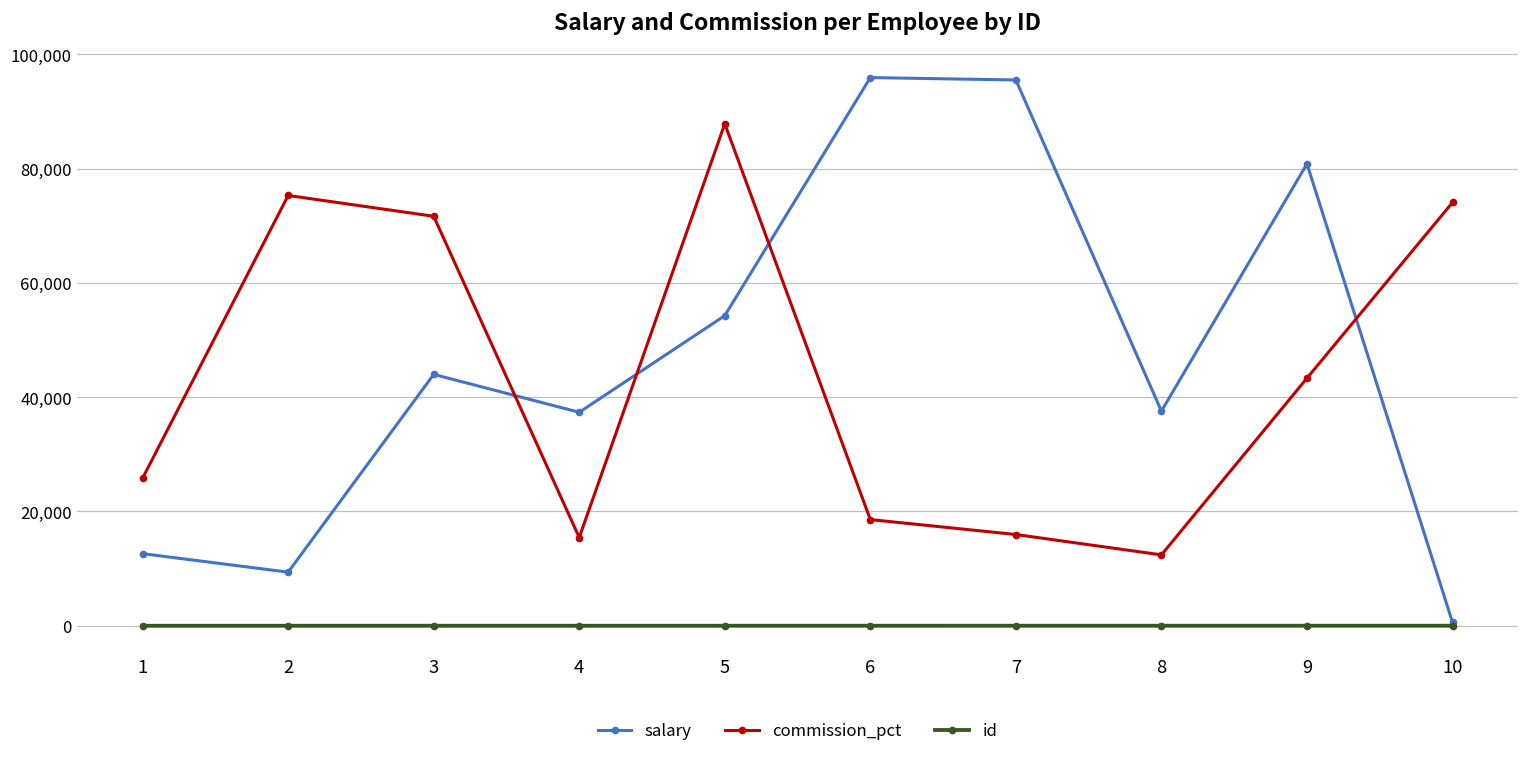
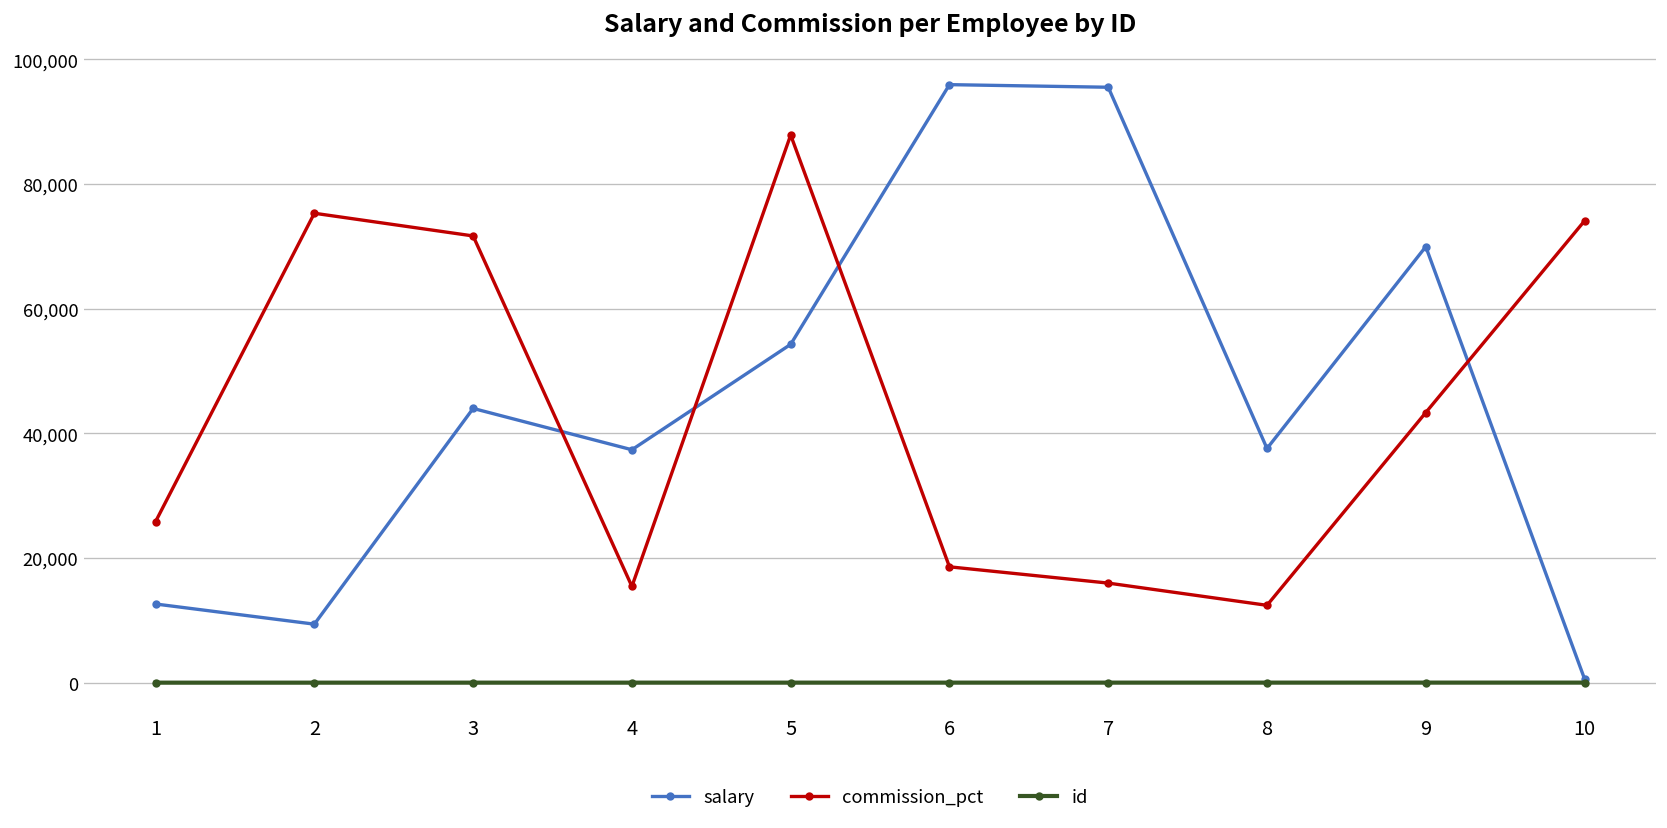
  {
    "salary": {
      "1": "13,000",
      "2": "9,000",
      "3": "44,000",
      "4": "37,000",
      "5": "54,000",
      "6": "96,000",
      "7": "95,000",
      "8": "38,000",
-     "9": "81,000",
+     "9": "70,000",
      "10": "1,000"
    },
    "commission_pct": {
      "1": "26,000",
      "2": "75,000",
      "3": "72,000",
      "4": "15,000",
      "5": "88,000",
      "6": "19,000",
      "7": "16,000",
      "8": "12,000",
      "9": "43,000",
      "10": "74,000"
    },
    "id": {
      "1": "0",
      "2": "0",
      "3": "0",
      "4": "0",
      "5": "0",
      "6": "0",
      "7": "0",
      "8": "0",
      "9": "0",
      "10": "0"
    }
  }
